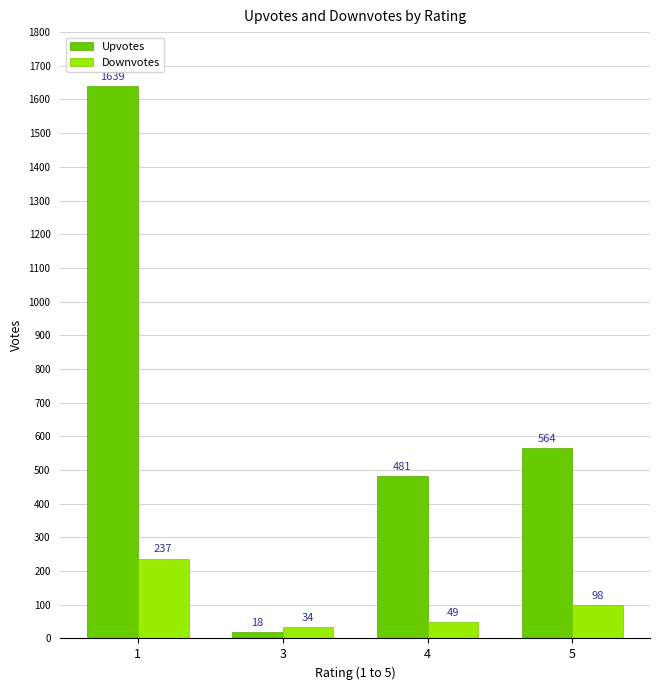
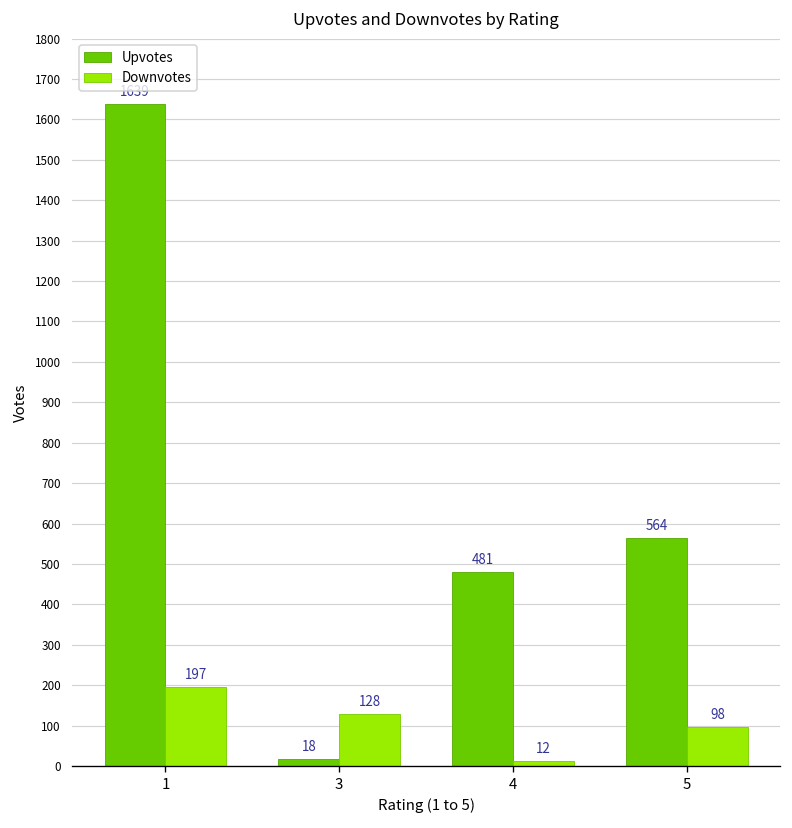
  {
    "Upvotes": {
      "1": 1639,
      "3": 18,
      "4": 481,
      "5": 564
    },
    "Downvotes": {
-     "1": 237,
-     "3": 34,
-     "4": 49,
+     "1": 197,
+     "3": 128,
+     "4": 12,
      "5": 98
    }
  }
